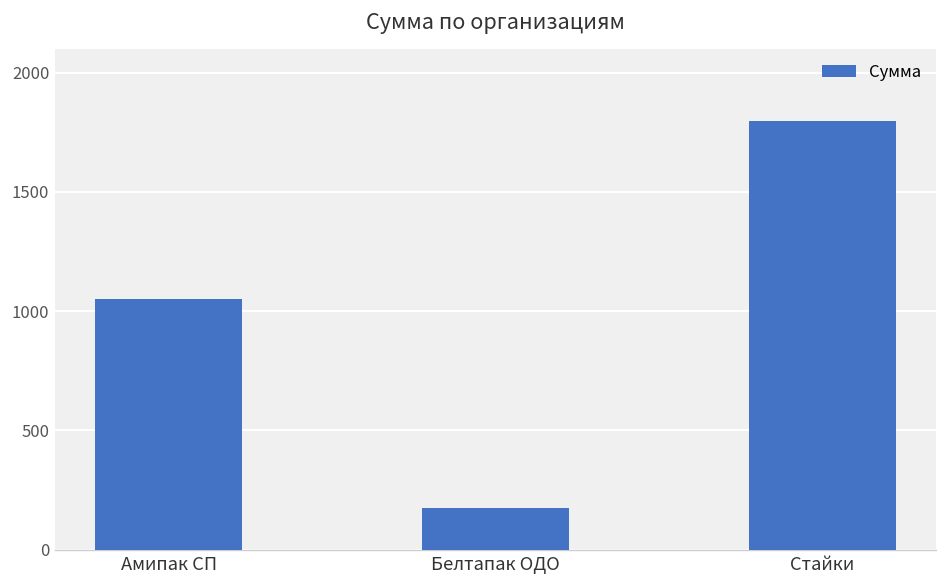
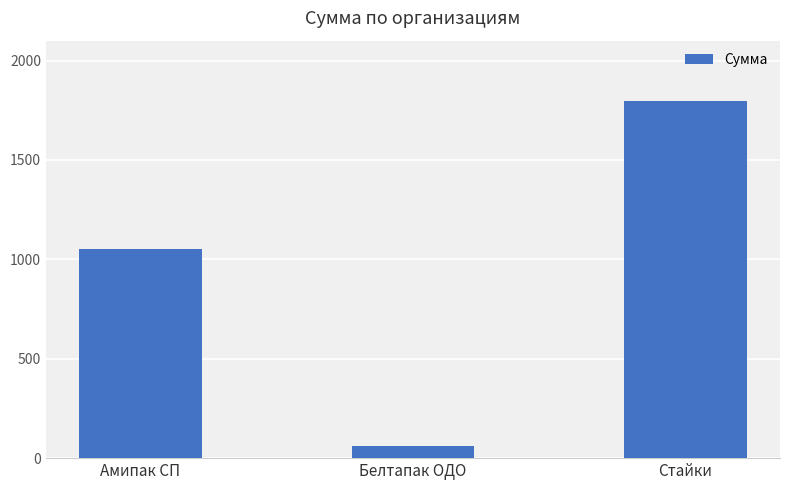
  {
    "Амипак СП": 1050,
-   "Белтапак ОДО": 180,
+   "Белтапак ОДО": 60,
    "Стайки": 1800
  }
